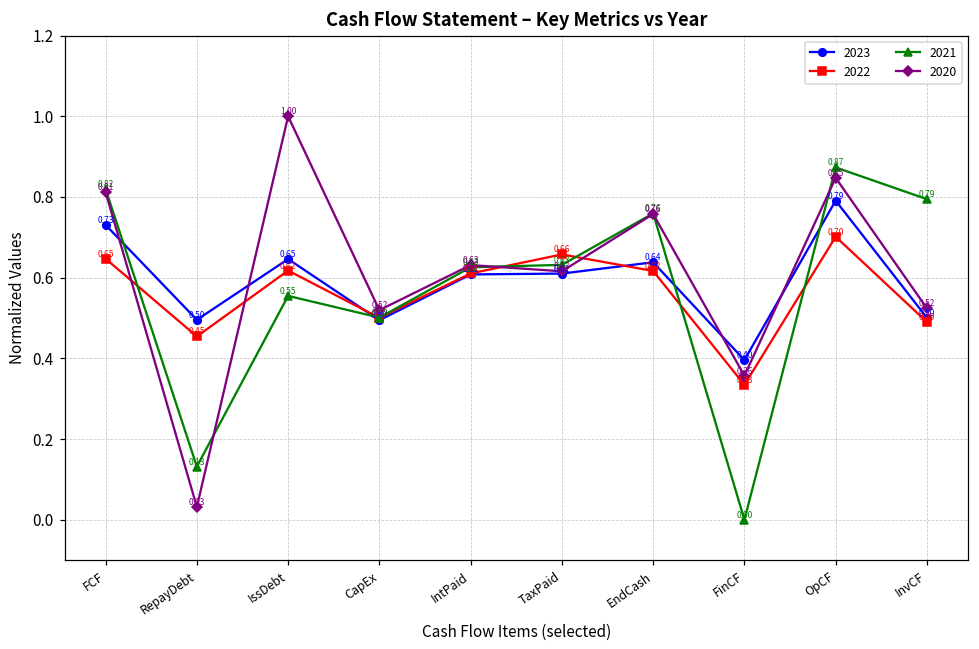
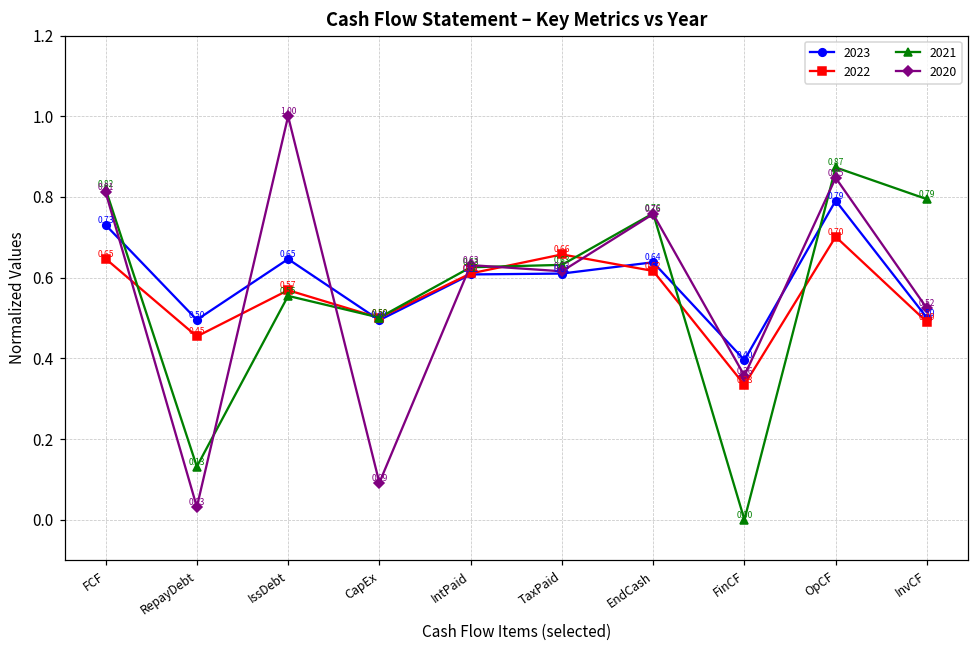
  {
    "2023": {
      "FCF": 0.73,
      "RepayDebt": 0.50,
      "IssDebt": 0.65,
      "EndCash": 0.64,
      "FinCF": 0.40,
      "OpCF": 0.79
    },
    "2022": {
      "FCF": 0.65,
      "RepayDebt": 0.45,
-     "IssDebt": 0.62,
+     "IssDebt": 0.57,
      "TaxPaid": 0.66,
      "OpCF": 0.70
    },
    "2021": {
      "RepayDebt": 0.13,
      "IssDebt": 0.55,
      "FinCF": 0.00,
      "OpCF": 0.87,
      "InvCF": 0.79
    },
    "2020": {
      "RepayDebt": 0.03,
      "IssDebt": 1.00,
-     "CapEx": 0.52,
+     "CapEx": 0.09,
      "FinCF": 0.36,
      "InvCF": 0.52
    }
  }
